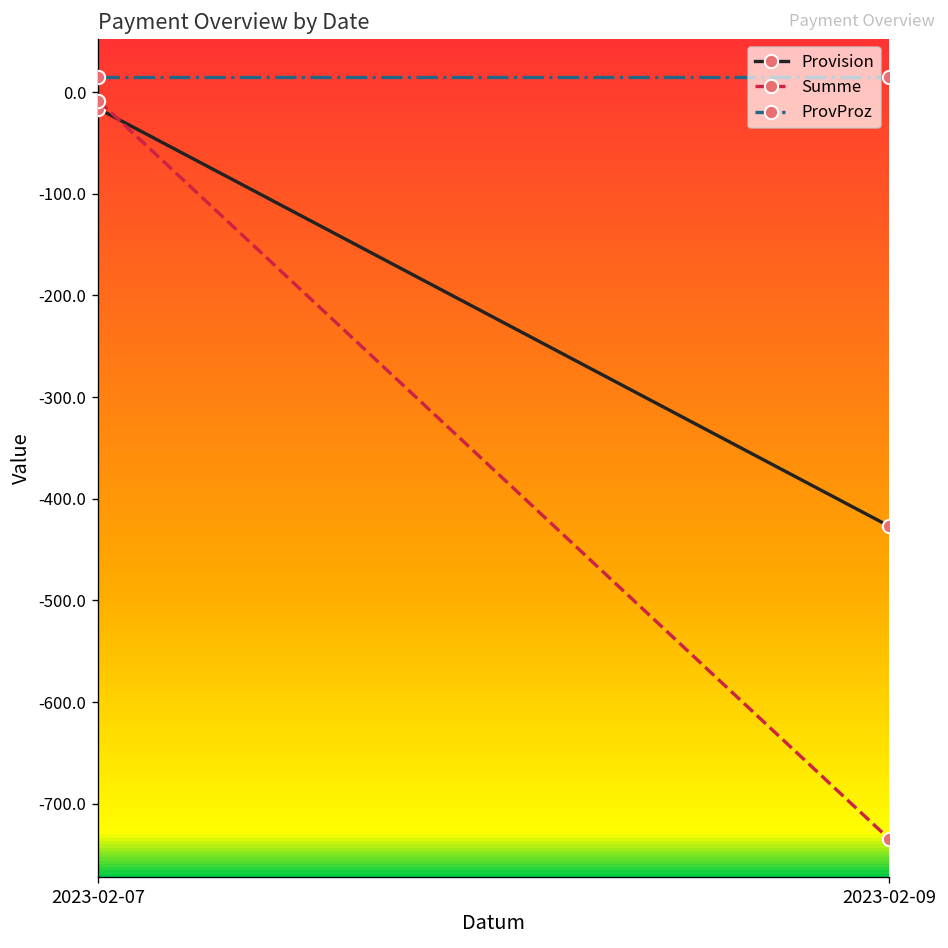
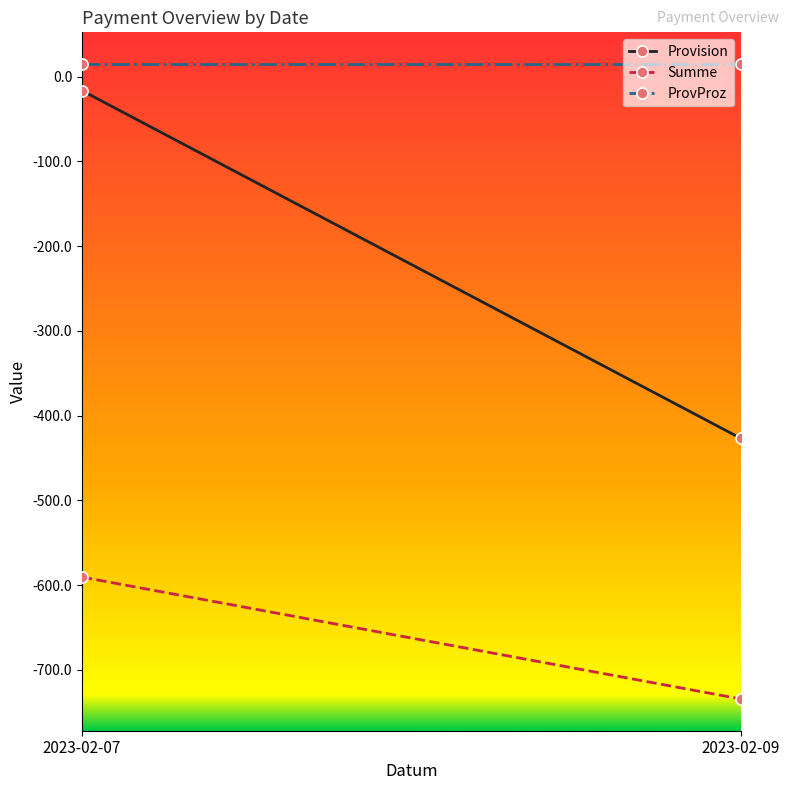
  {
    "Provision": {
      "2023-02-07": -20,
      "2023-02-09": -430
    },
    "Summe": {
-     "2023-02-07": -10,
+     "2023-02-07": -590,
      "2023-02-09": -730
    },
    "ProvProz": {
      "2023-02-07": 20,
      "2023-02-09": 20
    }
  }
